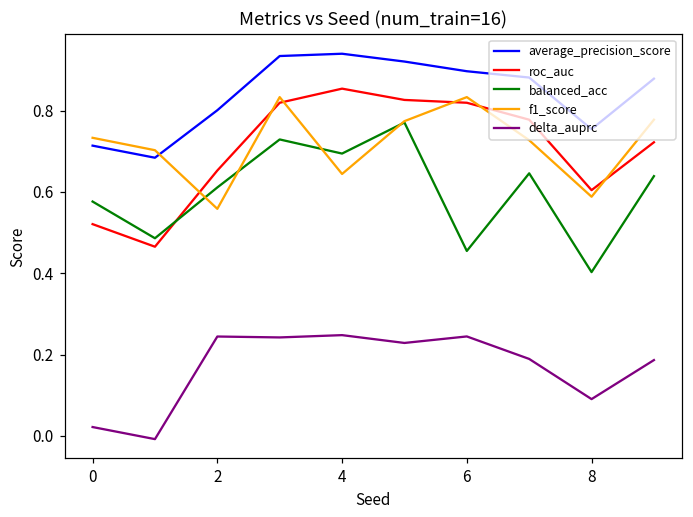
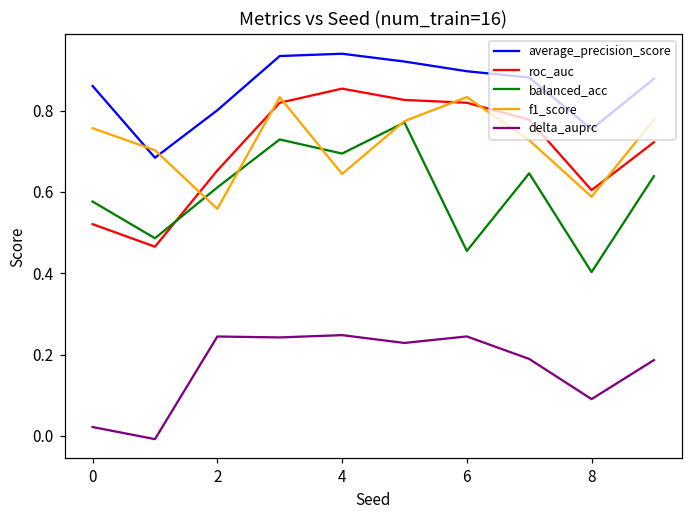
  {
    "average_precision_score": {
-     "0": 0.71,
+     "0": 0.86,
      "2": 0.80,
      "4": 0.94,
      "6": 0.90
    },
    "roc_auc": {
      "0": 0.52,
      "2": 0.65,
      "4": 0.85,
      "6": 0.82,
      "8": 0.60
    },
    "balanced_acc": {
      "0": 0.58,
      "2": 0.61,
      "4": 0.69,
      "6": 0.45,
      "8": 0.40
    },
    "f1_score": {
-     "0": 0.73,
+     "0": 0.76,
      "2": 0.56,
      "4": 0.64,
      "6": 0.83,
      "8": 0.59
    },
    "delta_auprc": {
      "0": 0.02,
      "2": 0.24,
      "4": 0.25,
      "6": 0.24,
      "8": 0.09
    }
  }
